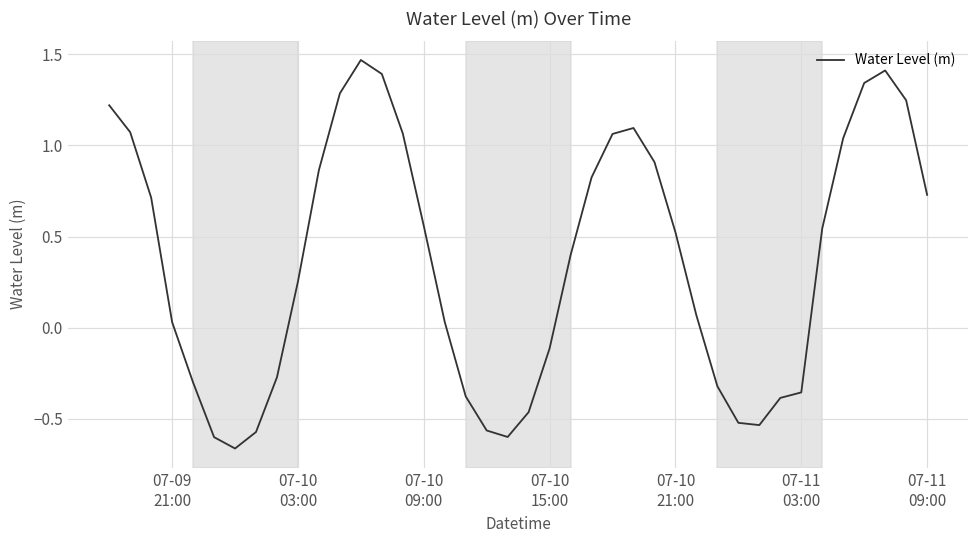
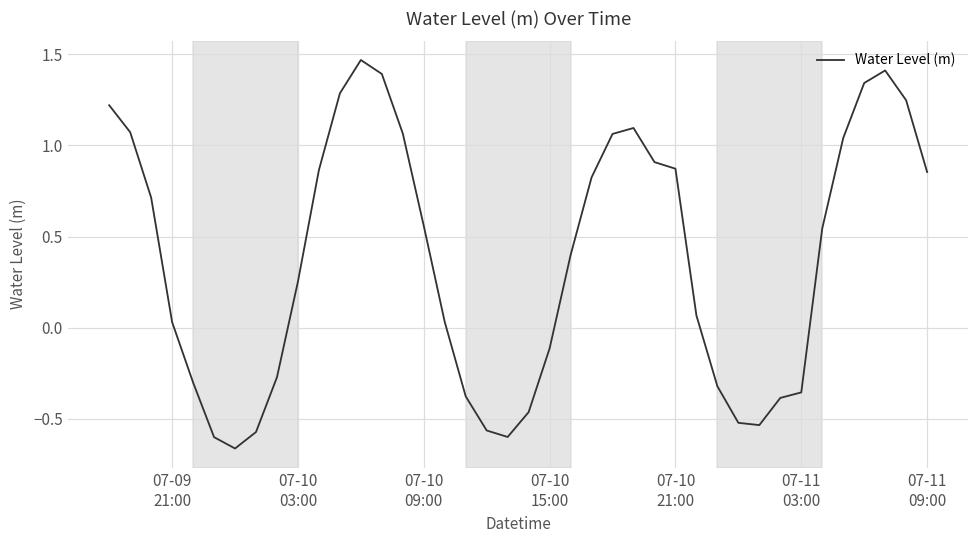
  {
    "07-09 21:00": 0.03,
    "07-10 03:00": 0.25,
    "07-10 09:00": 0.56,
    "07-10 15:00": -0.11,
-   "07-10 21:00": 0.52,
+   "07-10 21:00": 0.87,
    "07-11 03:00": -0.35,
-   "07-11 09:00": 0.73
+   "07-11 09:00": 0.85
  }
